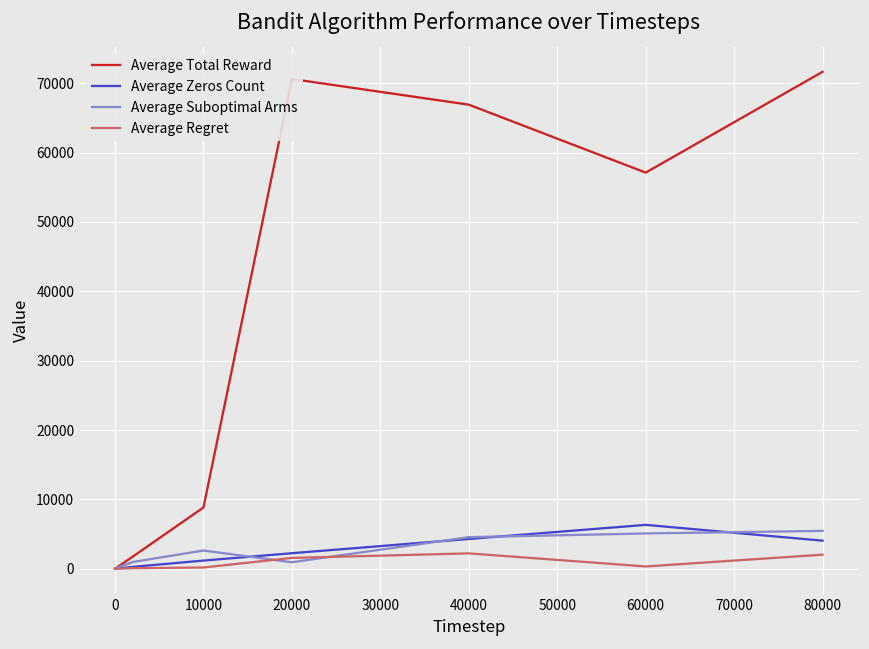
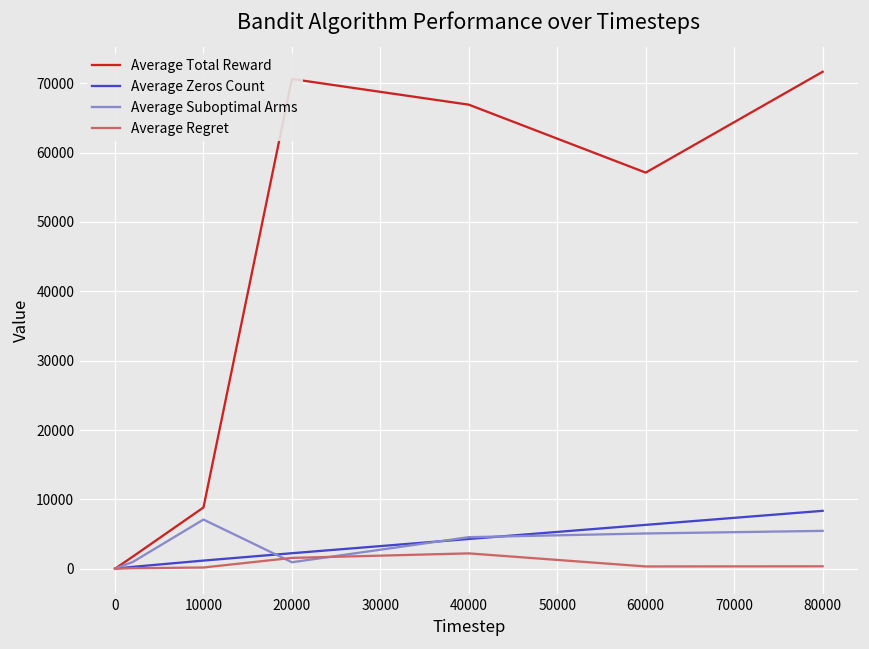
  {
    "Average Total Reward": {
      "10000": 9000,
      "40000": 67000,
      "60000": 57000,
      "80000": 72000
    },
    "Average Zeros Count": {
      "10000": 1000,
      "20000": 2000,
      "60000": 6000,
-     "80000": 4000
+     "80000": 8000
    },
    "Average Suboptimal Arms": {
-     "10000": 3000,
+     "10000": 7000,
      "20000": 1000,
      "60000": 5000,
      "80000": 5000
    },
    "Average Regret": {
      "10000": 0,
      "20000": 2000,
      "40000": 2000,
      "60000": 0,
-     "80000": 2000
+     "80000": 0
    }
  }
